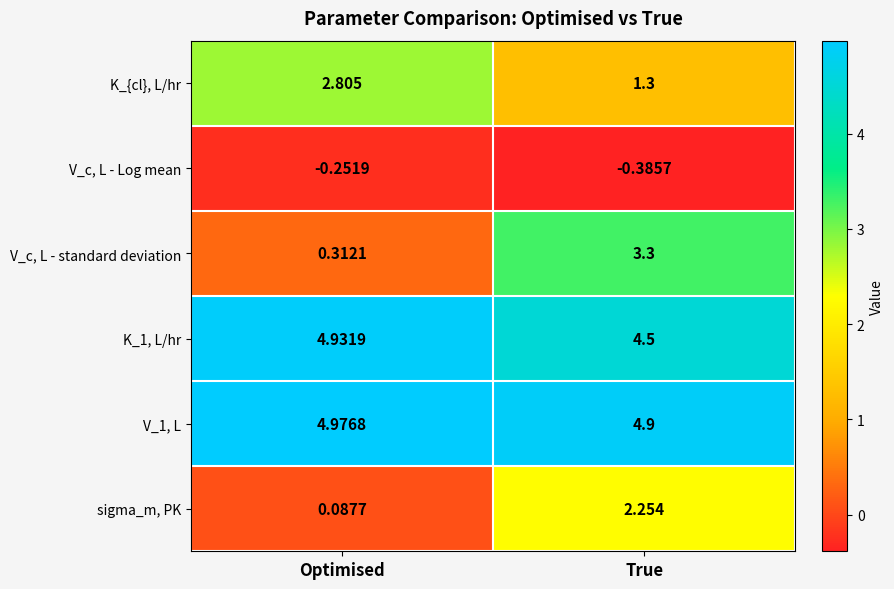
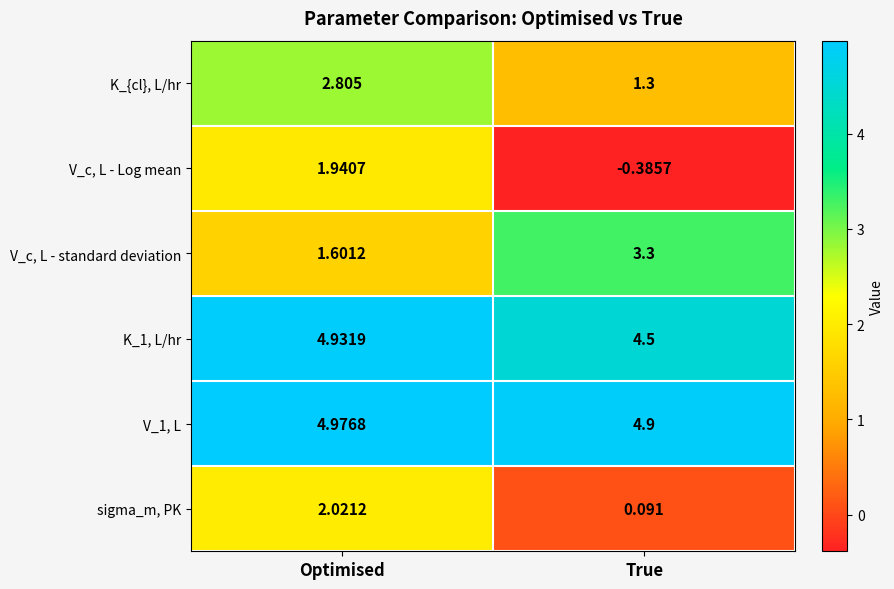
  {
    "K_{cl}, L/hr": {
      "Optimised": 2.805,
      "True": 1.3
    },
    "V_c, L - Log mean": {
-     "Optimised": -0.2519,
+     "Optimised": 1.9407,
      "True": -0.3857
    },
    "V_c, L - standard deviation": {
-     "Optimised": 0.3121,
+     "Optimised": 1.6012,
      "True": 3.3
    },
    "K_1, L/hr": {
      "Optimised": 4.9319,
      "True": 4.5
    },
    "V_1, L": {
      "Optimised": 4.9768,
      "True": 4.9
    },
    "sigma_m, PK": {
-     "Optimised": 0.0877,
-     "True": 2.254
+     "Optimised": 2.0212,
+     "True": 0.091
    }
  }
